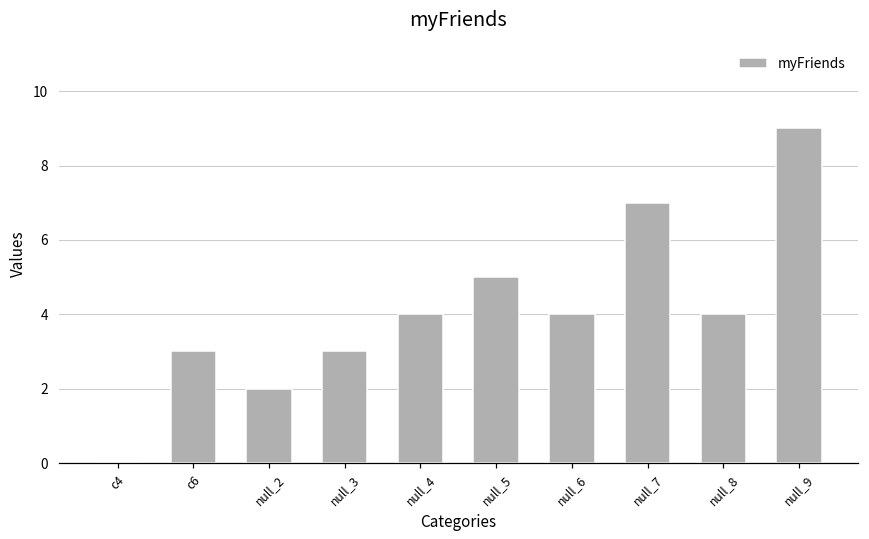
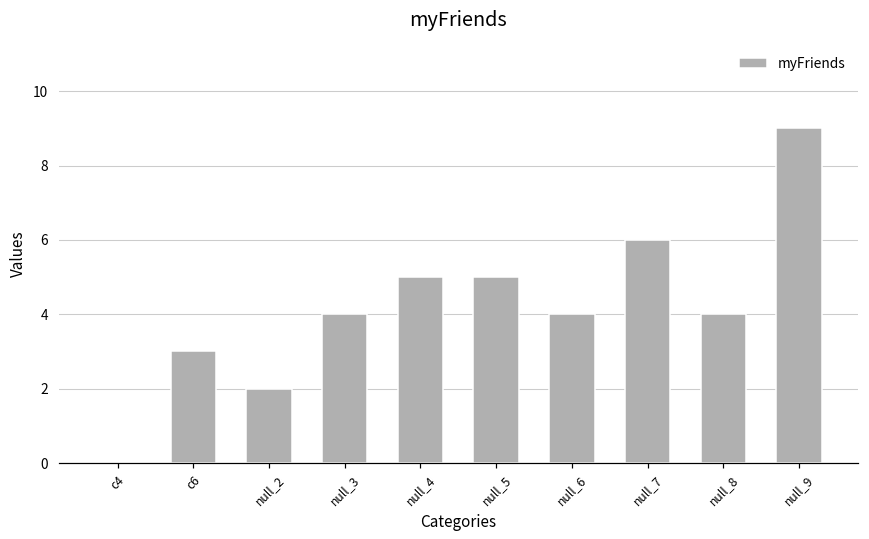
  {
    "c4": 0,
    "c6": 3,
    "null_2": 2,
-   "null_3": 3,
-   "null_4": 4,
+   "null_3": 4,
+   "null_4": 5,
    "null_5": 5,
    "null_6": 4,
-   "null_7": 7,
+   "null_7": 6,
    "null_8": 4,
    "null_9": 9
  }
